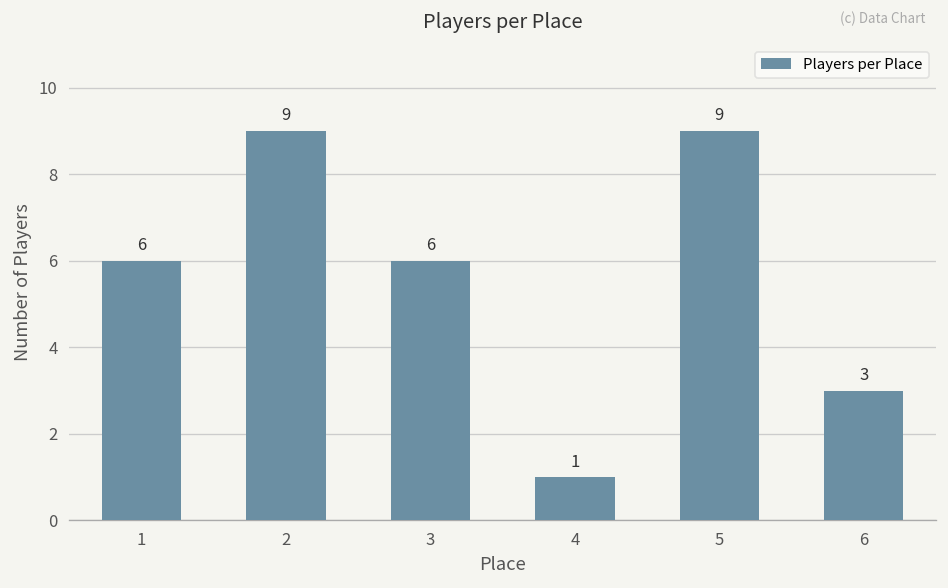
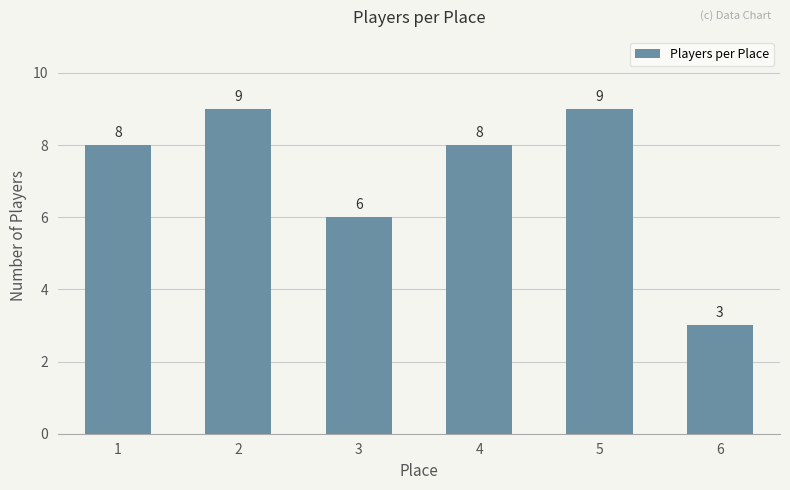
  {
-   "1": 6,
+   "1": 8,
    "2": 9,
    "3": 6,
-   "4": 1,
+   "4": 8,
    "5": 9,
    "6": 3
  }
